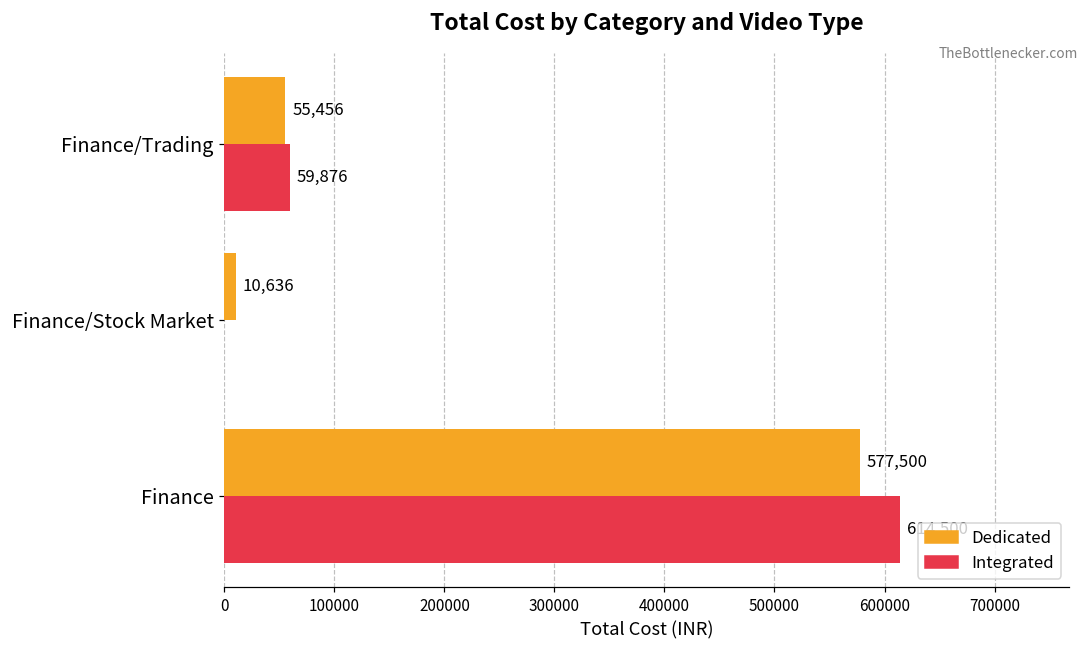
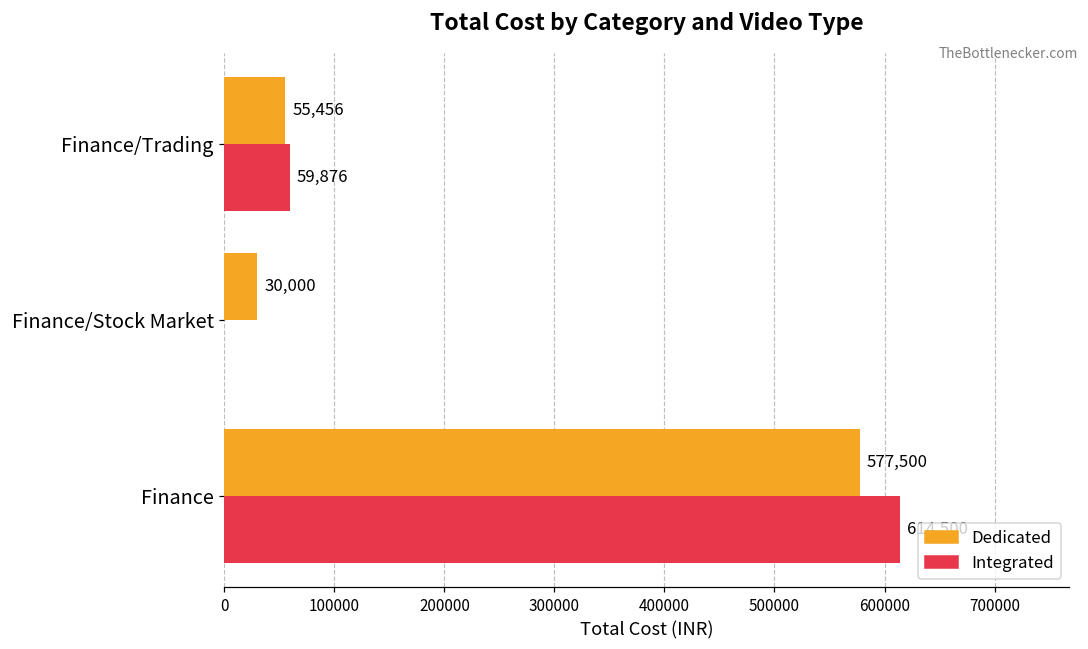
  {
    "Dedicated": {
      "Finance/Trading": "55,456",
-     "Finance/Stock Market": "10,636",
+     "Finance/Stock Market": "30,000",
      "Finance": "577,500"
    },
    "Integrated": {
      "Finance/Trading": "59,876"
    }
  }
